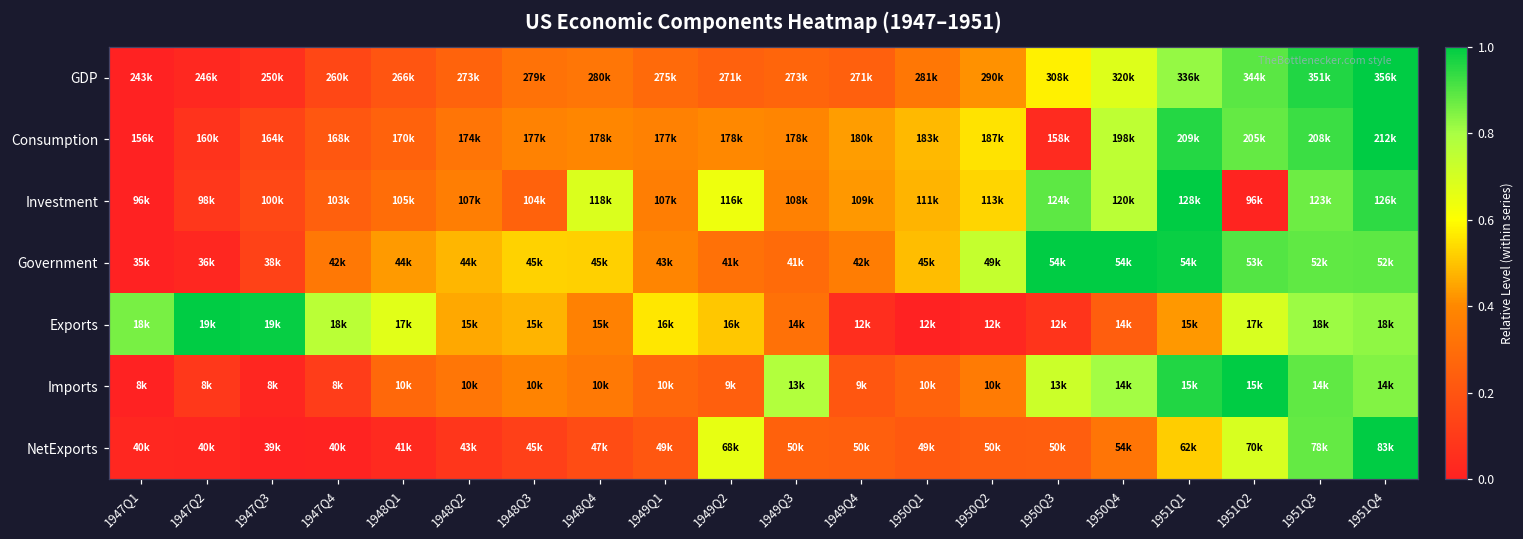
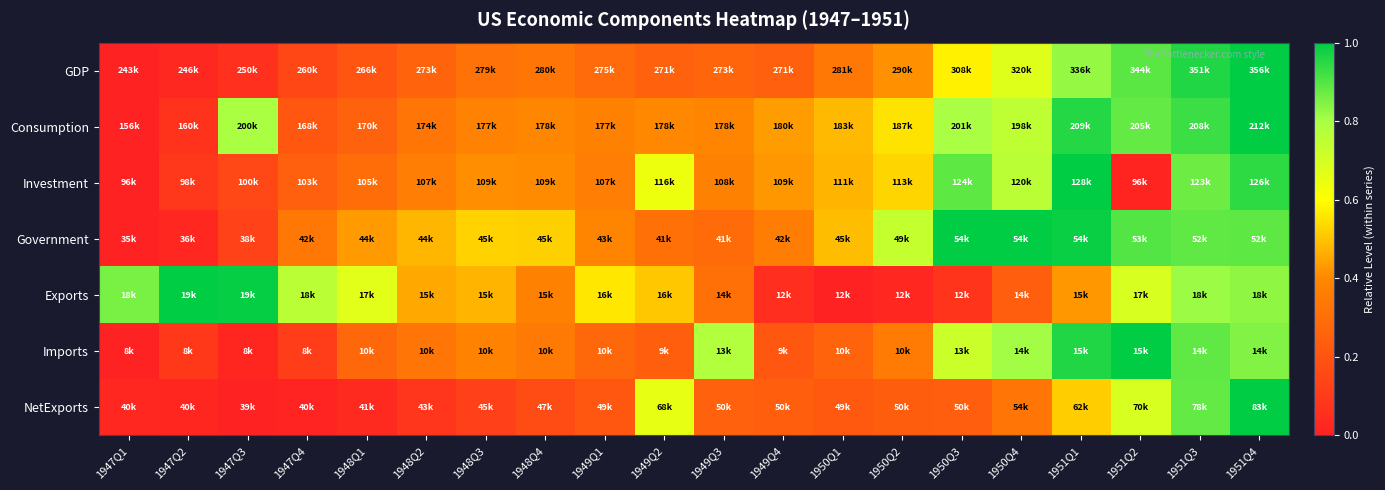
  {
    "GDP": {
      "1947Q1": "243k",
      "1947Q2": "246k",
      "1947Q3": "250k",
      "1947Q4": "260k",
      "1948Q1": "266k",
      "1948Q2": "273k",
      "1948Q3": "279k",
      "1948Q4": "280k",
      "1949Q1": "275k",
      "1949Q2": "271k",
      "1949Q3": "273k",
      "1949Q4": "271k",
      "1950Q1": "281k",
      "1950Q2": "290k",
      "1950Q3": "308k",
      "1950Q4": "320k",
      "1951Q1": "336k",
      "1951Q2": "344k",
      "1951Q4": "356k"
    },
    "Consumption": {
      "1947Q1": "156k",
      "1947Q2": "160k",
-     "1947Q3": "164k",
+     "1947Q3": "200k",
      "1947Q4": "168k",
      "1948Q1": "170k",
      "1948Q2": "174k",
      "1948Q3": "177k",
      "1948Q4": "178k",
      "1949Q1": "177k",
      "1949Q2": "178k",
      "1949Q3": "178k",
      "1949Q4": "180k",
      "1950Q1": "183k",
      "1950Q2": "187k",
-     "1950Q3": "158k",
+     "1950Q3": "201k",
      "1950Q4": "198k",
      "1951Q1": "209k",
      "1951Q2": "205k",
      "1951Q3": "208k",
      "1951Q4": "212k"
    },
    "Investment": {
      "1947Q1": "96k",
      "1947Q2": "98k",
      "1947Q3": "100k",
      "1947Q4": "103k",
      "1948Q1": "105k",
      "1948Q2": "107k",
-     "1948Q3": "104k",
-     "1948Q4": "118k",
+     "1948Q3": "109k",
+     "1948Q4": "109k",
      "1949Q1": "107k",
      "1949Q2": "116k",
      "1949Q3": "108k",
      "1949Q4": "109k",
      "1950Q1": "111k",
      "1950Q2": "113k",
      "1950Q3": "124k",
      "1950Q4": "120k",
      "1951Q1": "128k",
      "1951Q2": "96k",
      "1951Q3": "123k",
      "1951Q4": "126k"
    },
    "Government": {
      "1947Q1": "35k",
      "1947Q2": "36k",
      "1947Q3": "38k",
      "1947Q4": "42k",
      "1948Q1": "44k",
      "1948Q2": "44k",
      "1948Q3": "45k",
      "1948Q4": "45k",
      "1949Q1": "43k",
      "1949Q2": "41k",
      "1949Q3": "41k",
      "1949Q4": "42k",
      "1950Q1": "45k",
      "1950Q2": "49k",
      "1950Q3": "54k",
      "1950Q4": "54k",
      "1951Q1": "54k",
      "1951Q2": "53k",
      "1951Q3": "52k",
      "1951Q4": "52k"
    },
    "Exports": {
      "1947Q1": "18k",
      "1947Q2": "19k",
      "1947Q3": "19k",
      "1947Q4": "18k",
      "1948Q1": "17k",
      "1948Q2": "15k",
      "1948Q3": "15k",
      "1948Q4": "15k",
      "1949Q1": "16k",
      "1949Q2": "16k",
      "1949Q3": "14k",
      "1949Q4": "12k",
      "1950Q1": "12k",
      "1950Q2": "12k",
      "1950Q3": "12k",
      "1950Q4": "14k",
      "1951Q1": "15k",
      "1951Q2": "17k",
      "1951Q3": "18k",
      "1951Q4": "18k"
    },
    "Imports": {
      "1947Q1": "8k",
      "1947Q2": "8k",
      "1947Q3": "8k",
      "1947Q4": "8k",
      "1948Q1": "10k",
      "1948Q2": "10k",
      "1948Q3": "10k",
      "1948Q4": "10k",
      "1949Q1": "10k",
      "1949Q2": "9k",
      "1949Q3": "13k",
      "1949Q4": "9k",
      "1950Q1": "10k",
      "1950Q2": "10k",
      "1950Q3": "13k",
      "1950Q4": "14k",
      "1951Q1": "15k",
      "1951Q2": "15k",
      "1951Q3": "14k",
      "1951Q4": "14k"
    },
    "NetExports": {
      "1947Q1": "40k",
      "1947Q2": "40k",
      "1947Q3": "39k",
      "1947Q4": "40k",
      "1948Q1": "41k",
      "1948Q2": "43k",
      "1948Q3": "45k",
      "1948Q4": "47k",
      "1949Q1": "49k",
      "1949Q2": "68k",
      "1949Q3": "50k",
      "1949Q4": "50k",
      "1950Q1": "49k",
      "1950Q2": "50k",
      "1950Q3": "50k",
      "1950Q4": "54k",
      "1951Q1": "62k",
      "1951Q2": "70k",
      "1951Q3": "78k",
      "1951Q4": "83k"
    }
  }
